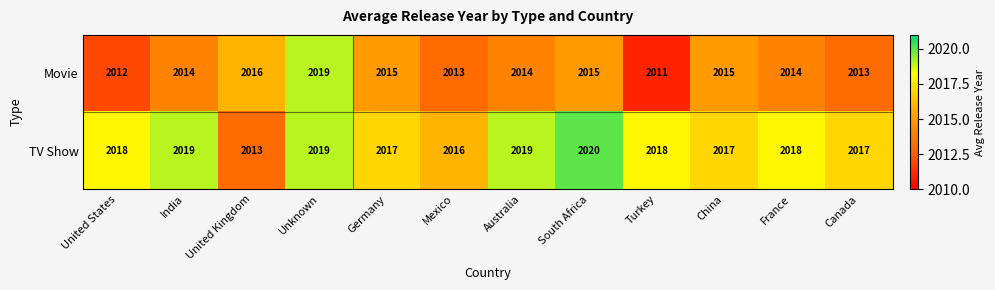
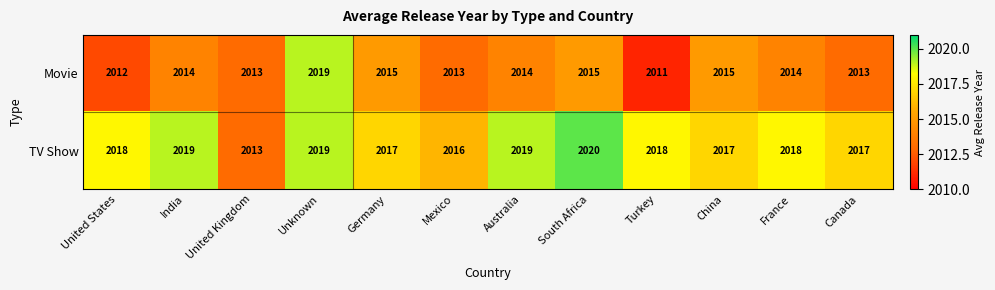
  {
    "Movie": {
      "United States": 2012,
      "India": 2014,
-     "United Kingdom": 2016,
+     "United Kingdom": 2013,
      "Unknown": 2019,
      "Germany": 2015,
      "Mexico": 2013,
      "Australia": 2014,
      "South Africa": 2015,
      "Turkey": 2011,
      "China": 2015,
      "France": 2014,
      "Canada": 2013
    },
    "TV Show": {
      "United States": 2018,
      "India": 2019,
      "United Kingdom": 2013,
      "Unknown": 2019,
      "Germany": 2017,
      "Mexico": 2016,
      "Australia": 2019,
      "South Africa": 2020,
      "Turkey": 2018,
      "China": 2017,
      "France": 2018,
      "Canada": 2017
    }
  }
